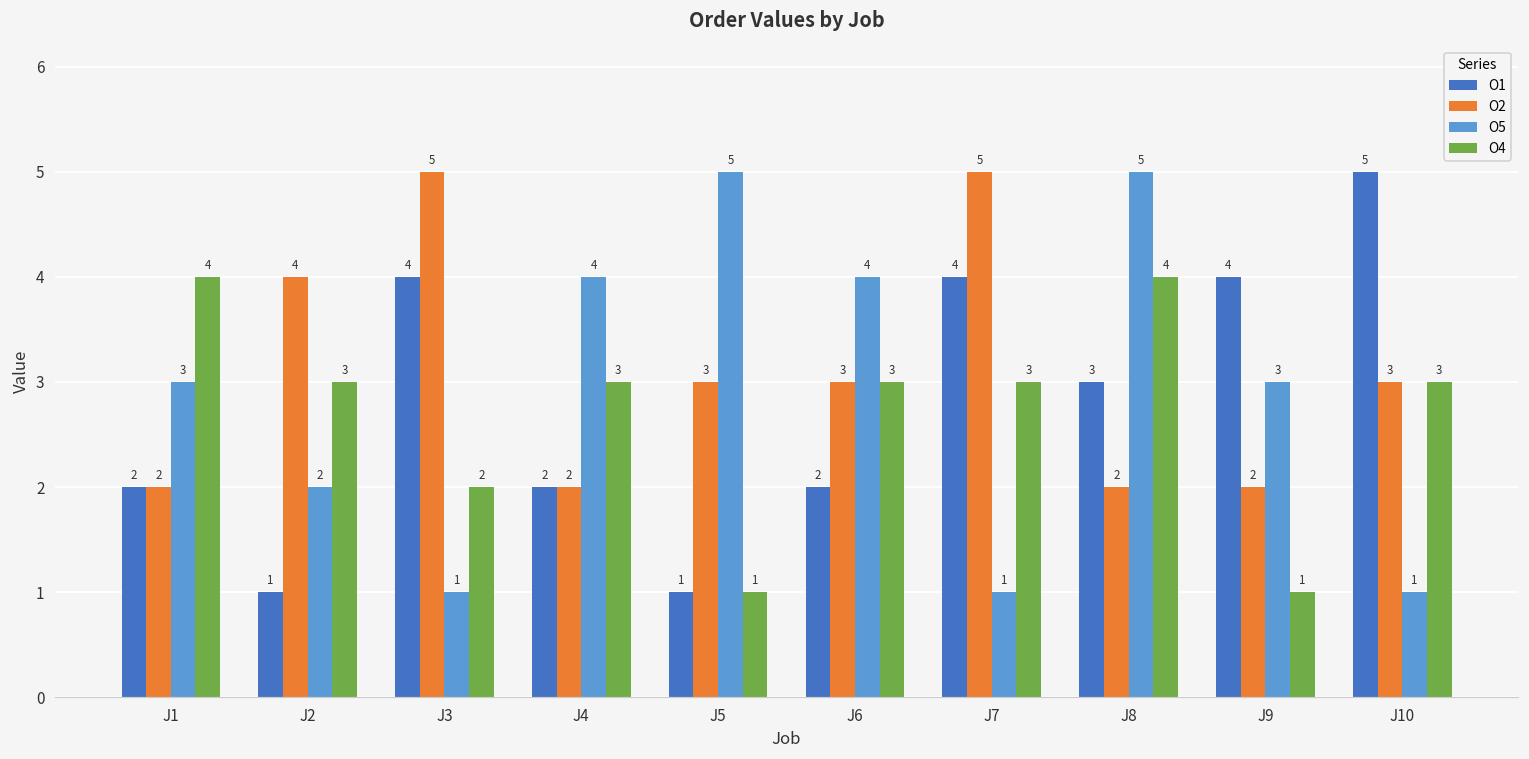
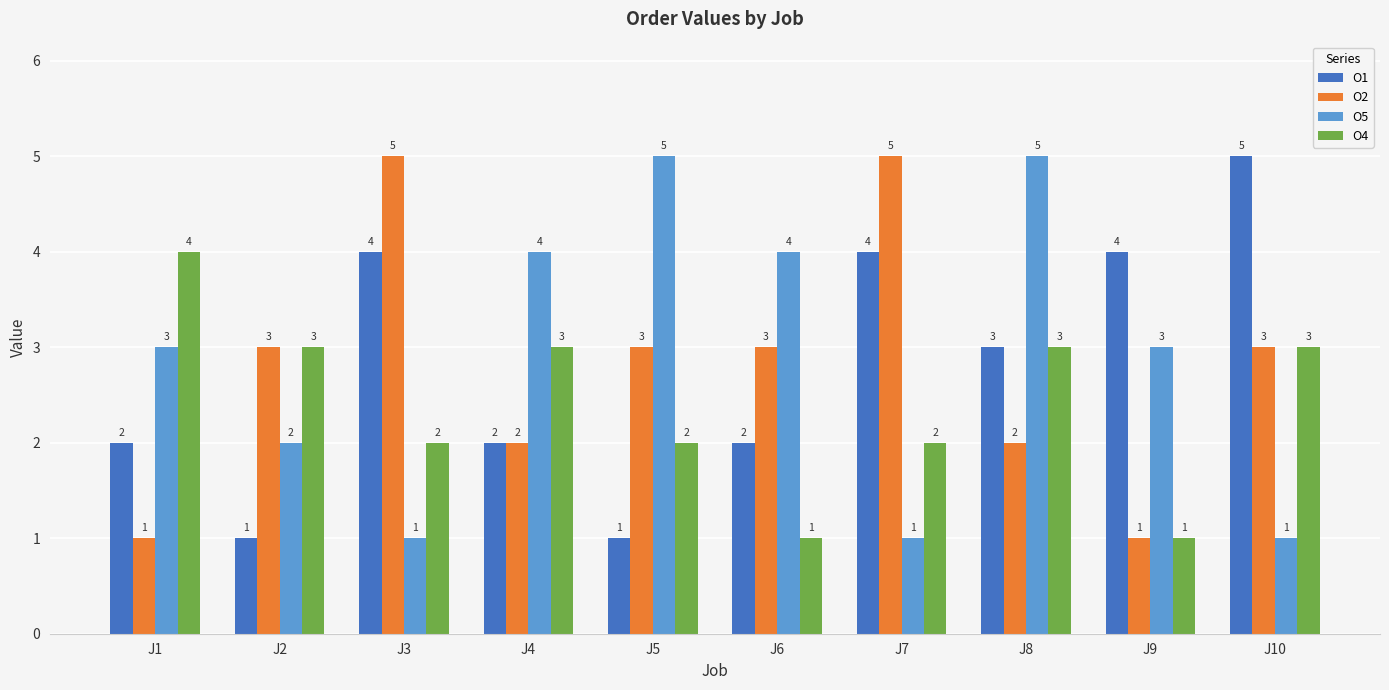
  {
    "O2": {
-     "J1": 2,
-     "J2": 4,
+     "J1": 1,
+     "J2": 3,
      "J3": 5,
      "J4": 2,
      "J5": 3,
      "J6": 3,
      "J7": 5,
      "J8": 2,
-     "J9": 2,
+     "J9": 1,
      "J10": 3
    },
    "O4": {
      "J1": 4,
      "J2": 3,
      "J3": 2,
      "J4": 3,
-     "J5": 1,
-     "J6": 3,
-     "J7": 3,
-     "J8": 4,
+     "J5": 2,
+     "J6": 1,
+     "J7": 2,
+     "J8": 3,
      "J9": 1,
      "J10": 3
    }
  }
